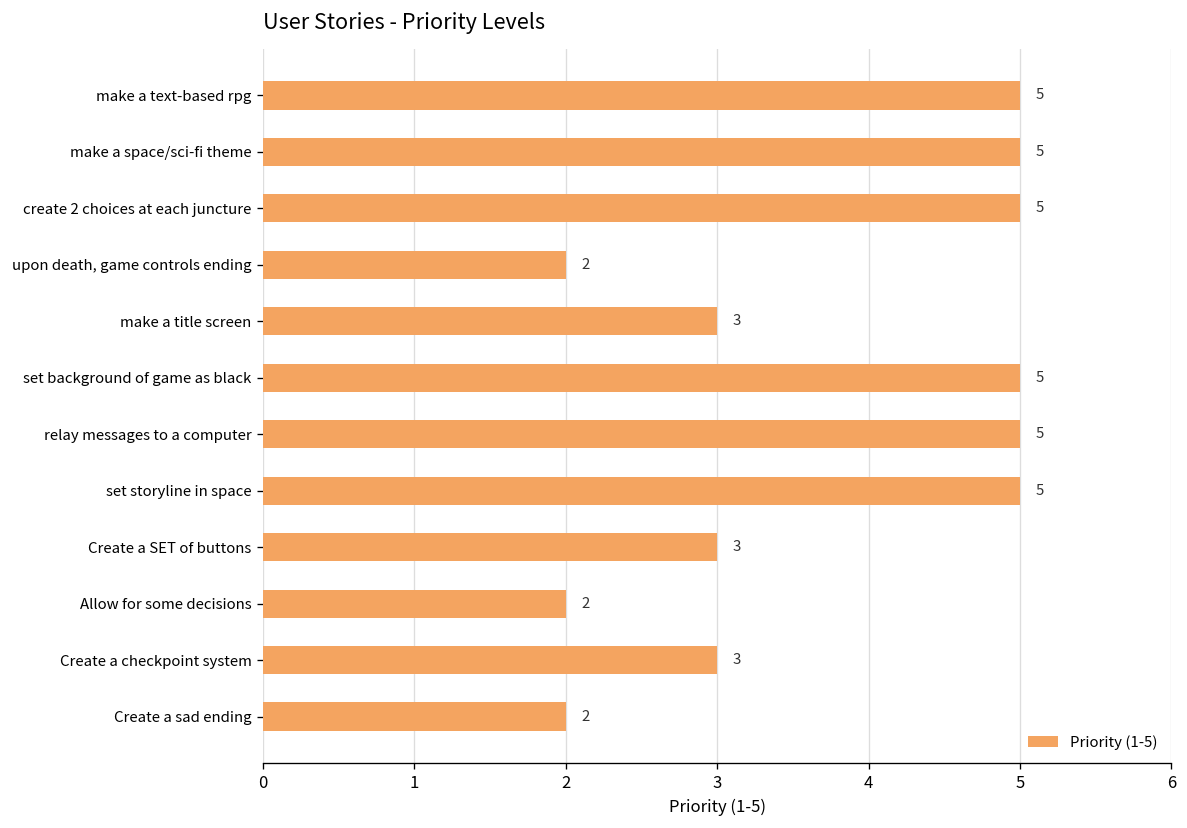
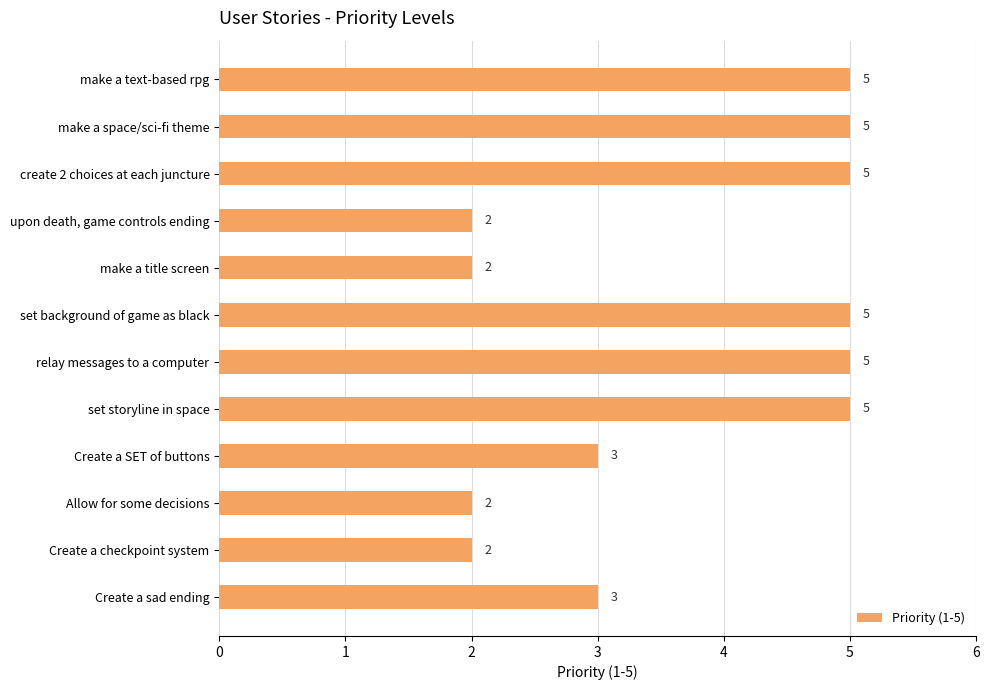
  {
    "make a text-based rpg": 5,
    "make a space/sci-fi theme": 5,
    "create 2 choices at each juncture": 5,
    "upon death, game controls ending": 2,
-   "make a title screen": 3,
+   "make a title screen": 2,
    "set background of game as black": 5,
    "relay messages to a computer": 5,
    "set storyline in space": 5,
    "Create a SET of buttons": 3,
    "Allow for some decisions": 2,
-   "Create a checkpoint system": 3,
-   "Create a sad ending": 2
+   "Create a checkpoint system": 2,
+   "Create a sad ending": 3
  }
